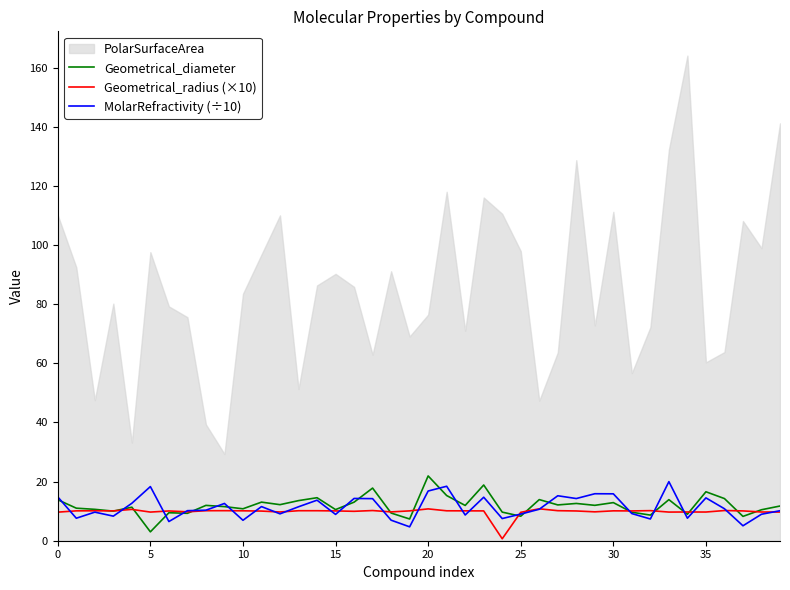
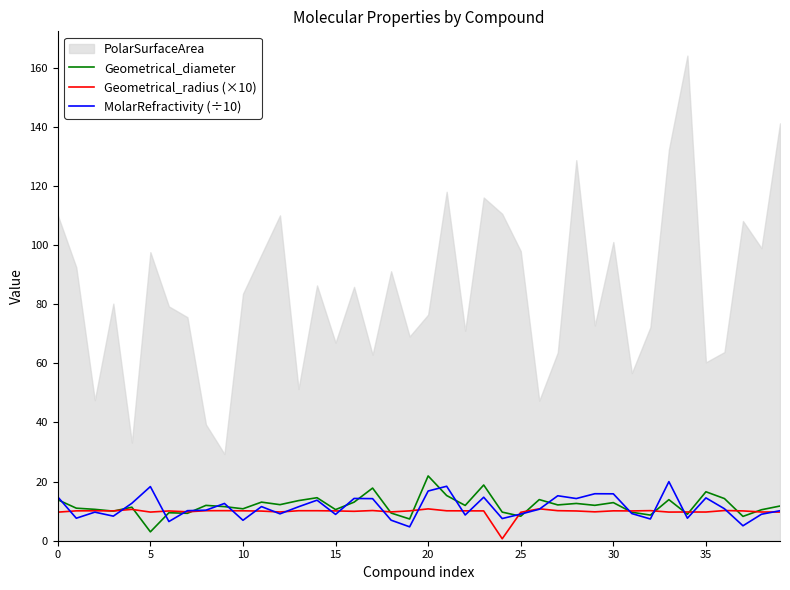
  {
    "Geometrical_diameter": {
      "0": 14,
      "5": 3,
      "20": 22,
      "30": 13,
      "35": 17
    },
    "PolarSurfaceArea": {
      "0": 110,
      "5": 98,
      "10": 84,
-     "15": 90,
+     "15": 67,
      "20": 77,
      "25": 98,
-     "30": 111,
+     "30": 101,
      "35": 60
    },
    "Geometrical_radius (×10)": {
      "0": 10,
      "5": 10,
      "20": 11,
      "30": 10,
      "35": 10
    },
    "MolarRefractivity (÷10)": {
      "0": 15,
      "5": 18,
      "10": 7,
      "15": 9,
      "20": 17,
      "30": 16,
      "35": 14
    }
  }
